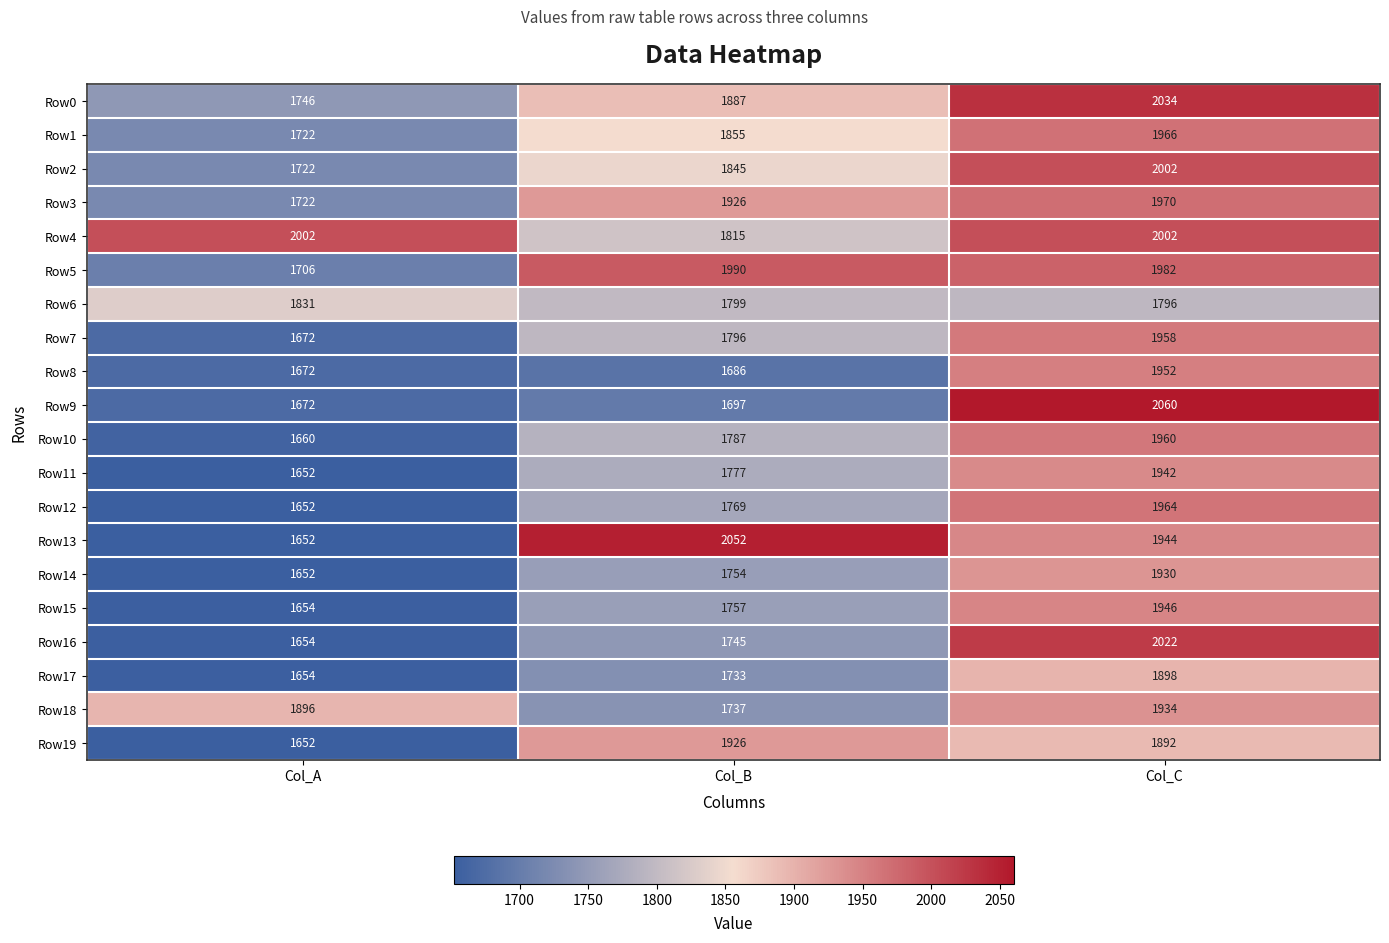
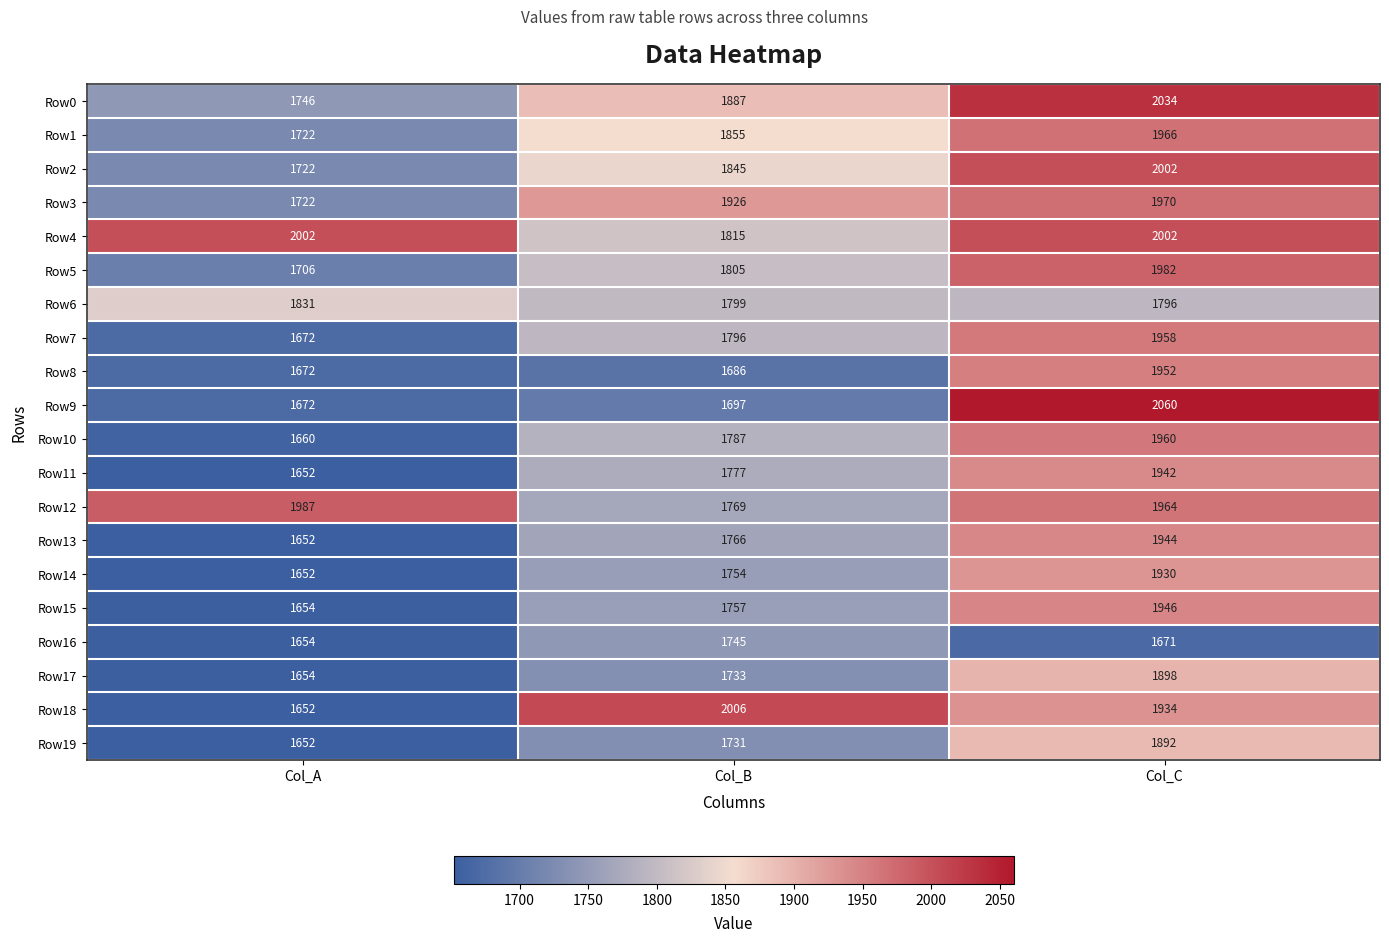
  {
    "Row0": {
      "Col_A": 1746,
      "Col_B": 1887,
      "Col_C": 2034
    },
    "Row1": {
      "Col_A": 1722,
      "Col_B": 1855,
      "Col_C": 1966
    },
    "Row2": {
      "Col_A": 1722,
      "Col_B": 1845,
      "Col_C": 2002
    },
    "Row3": {
      "Col_A": 1722,
      "Col_B": 1926,
      "Col_C": 1970
    },
    "Row4": {
      "Col_A": 2002,
      "Col_B": 1815,
      "Col_C": 2002
    },
    "Row5": {
      "Col_A": 1706,
-     "Col_B": 1990,
+     "Col_B": 1805,
      "Col_C": 1982
    },
    "Row6": {
      "Col_A": 1831,
      "Col_B": 1799,
      "Col_C": 1796
    },
    "Row7": {
      "Col_A": 1672,
      "Col_B": 1796,
      "Col_C": 1958
    },
    "Row8": {
      "Col_A": 1672,
      "Col_B": 1686,
      "Col_C": 1952
    },
    "Row9": {
      "Col_A": 1672,
      "Col_B": 1697,
      "Col_C": 2060
    },
    "Row10": {
      "Col_A": 1660,
      "Col_B": 1787,
      "Col_C": 1960
    },
    "Row11": {
      "Col_A": 1652,
      "Col_B": 1777,
      "Col_C": 1942
    },
    "Row12": {
-     "Col_A": 1652,
+     "Col_A": 1987,
      "Col_B": 1769,
      "Col_C": 1964
    },
    "Row13": {
      "Col_A": 1652,
-     "Col_B": 2052,
+     "Col_B": 1766,
      "Col_C": 1944
    },
    "Row14": {
      "Col_A": 1652,
      "Col_B": 1754,
      "Col_C": 1930
    },
    "Row15": {
      "Col_A": 1654,
      "Col_B": 1757,
      "Col_C": 1946
    },
    "Row16": {
      "Col_A": 1654,
      "Col_B": 1745,
-     "Col_C": 2022
+     "Col_C": 1671
    },
    "Row17": {
      "Col_A": 1654,
      "Col_B": 1733,
      "Col_C": 1898
    },
    "Row18": {
-     "Col_A": 1896,
-     "Col_B": 1737,
+     "Col_A": 1652,
+     "Col_B": 2006,
      "Col_C": 1934
    },
    "Row19": {
      "Col_A": 1652,
-     "Col_B": 1926,
+     "Col_B": 1731,
      "Col_C": 1892
    }
  }
